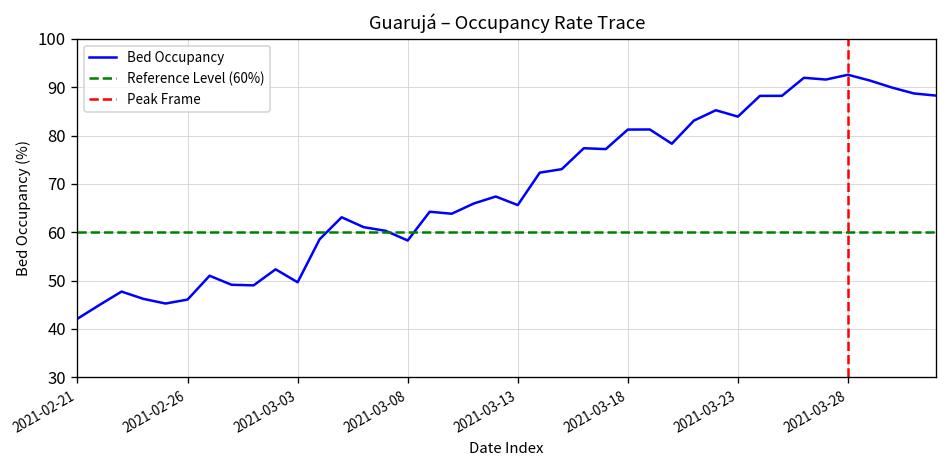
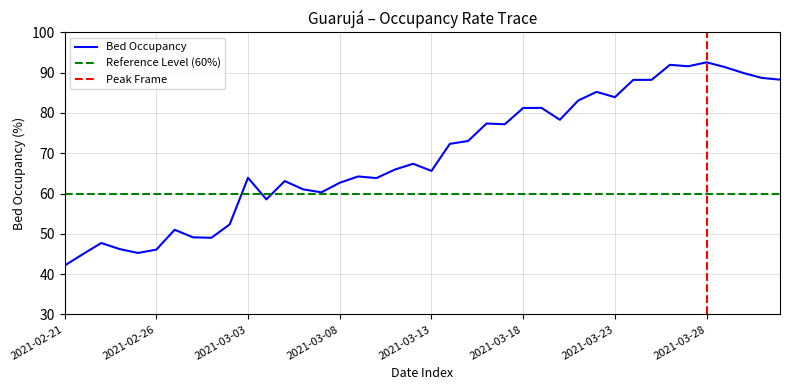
  {
    "2021-02-21": 42,
    "2021-02-26": 46,
-   "2021-03-03": 50,
-   "2021-03-08": 58,
+   "2021-03-03": 64,
+   "2021-03-08": 63,
    "2021-03-13": 66,
    "2021-03-18": 81,
    "2021-03-23": 84,
    "2021-03-28": 93
  }
